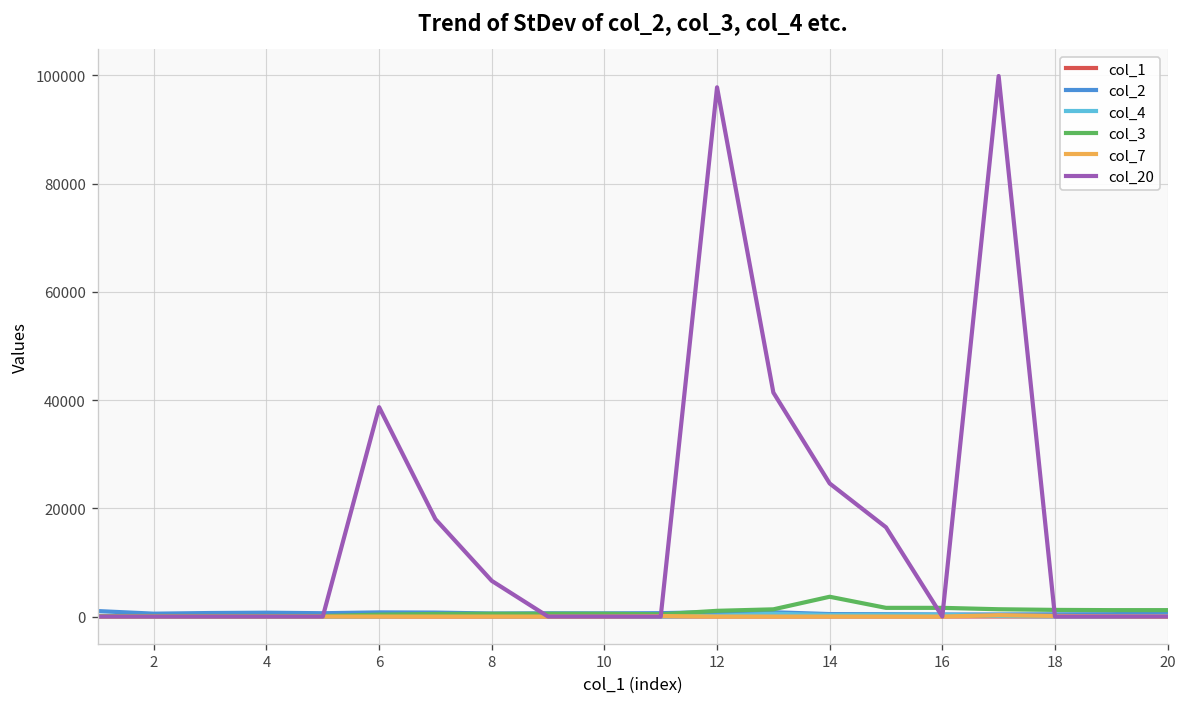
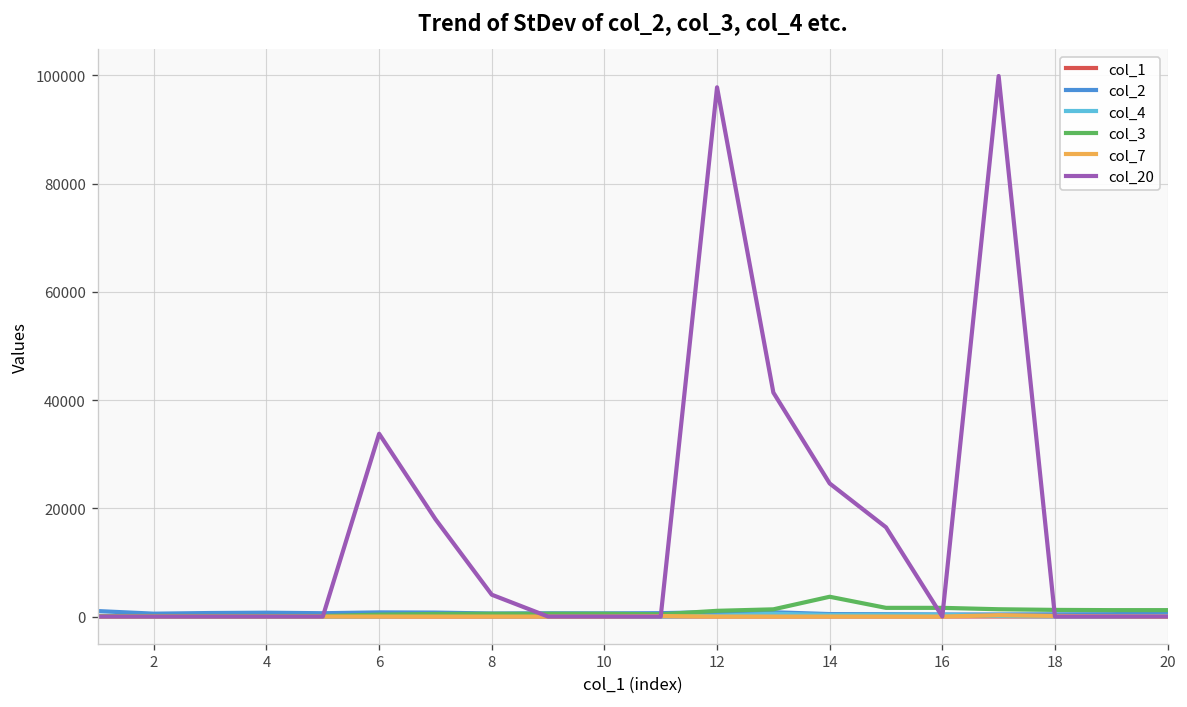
  {
    "col_3": {
      "14": 4000,
      "16": 2000,
      "18": 1000,
      "20": 1000
    },
    "col_20": {
-     "6": 39000,
-     "8": 7000,
+     "6": 34000,
+     "8": 4000,
      "12": 98000,
      "14": 25000
    }
  }
